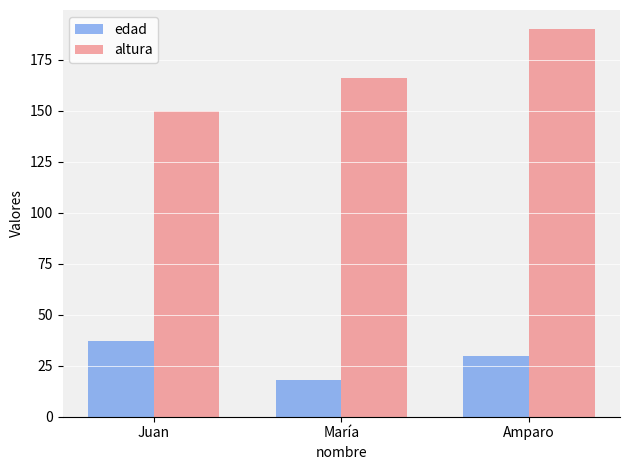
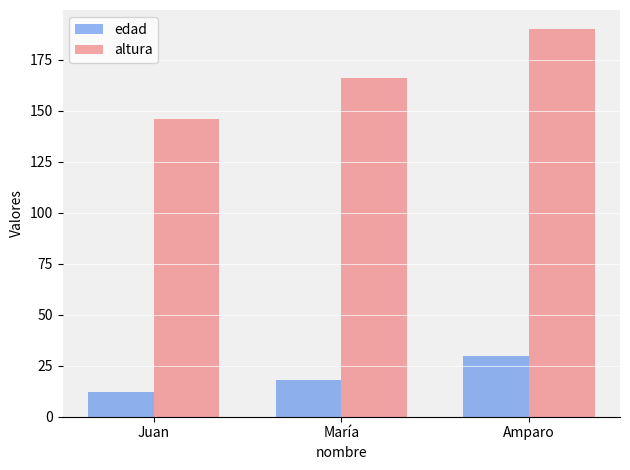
  {
    "edad": {
-     "Juan": 37,
+     "Juan": 12,
      "María": 18,
      "Amparo": 30
    },
    "altura": {
-     "Juan": 150,
+     "Juan": 146,
      "María": 166,
      "Amparo": 190
    }
  }
